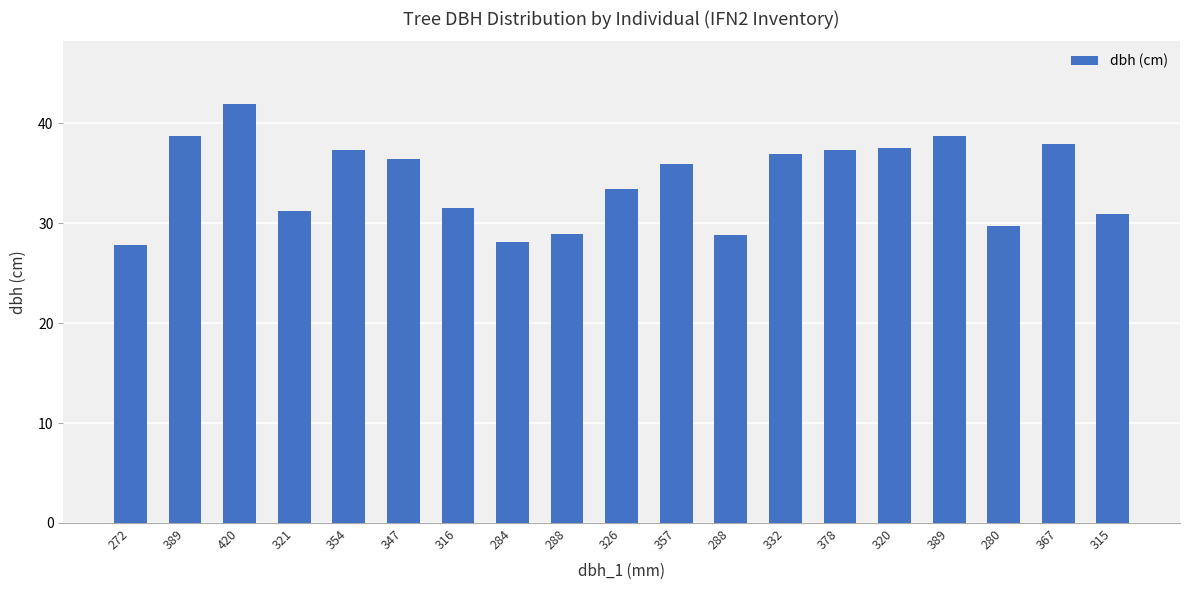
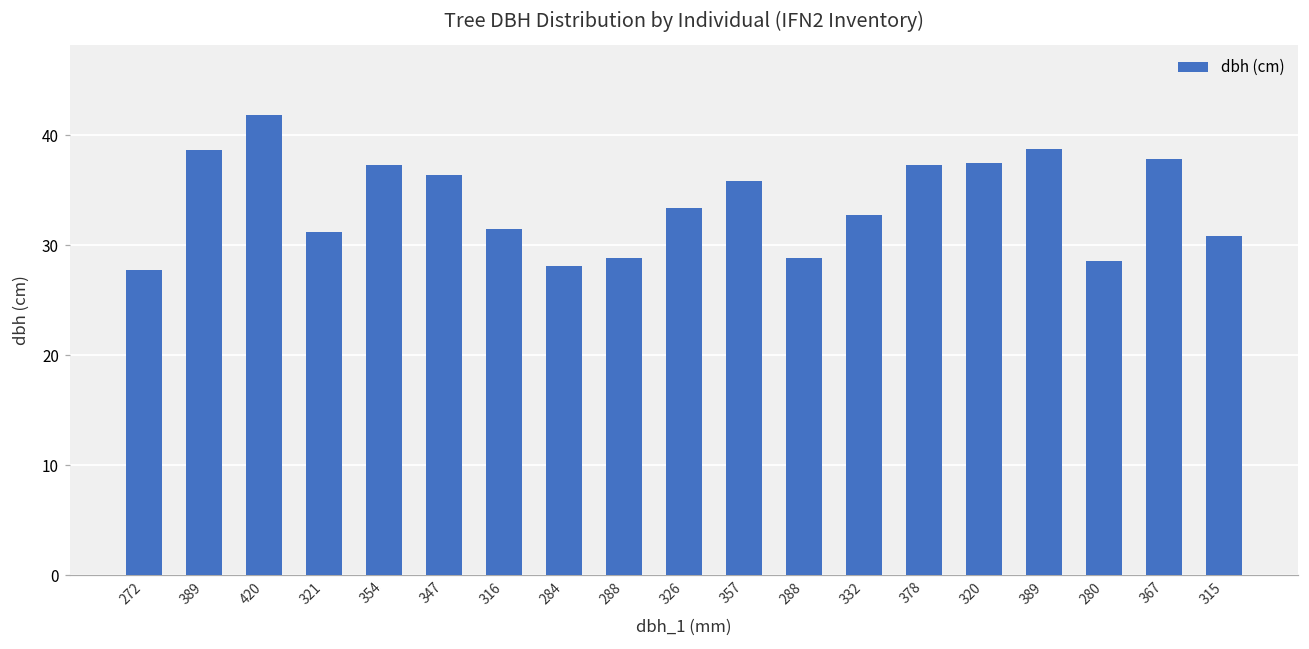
  {
    "272": 28,
    "420": 42,
    "321": 31,
    "354": 37,
    "347": 36,
    "316": 32,
    "284": 28,
    "326": 33,
    "357": 36,
-   "332": 37,
+   "332": 33,
    "378": 37,
    "320": 38,
-   "280": 30,
+   "280": 29,
    "367": 38,
    "315": 31
  }
